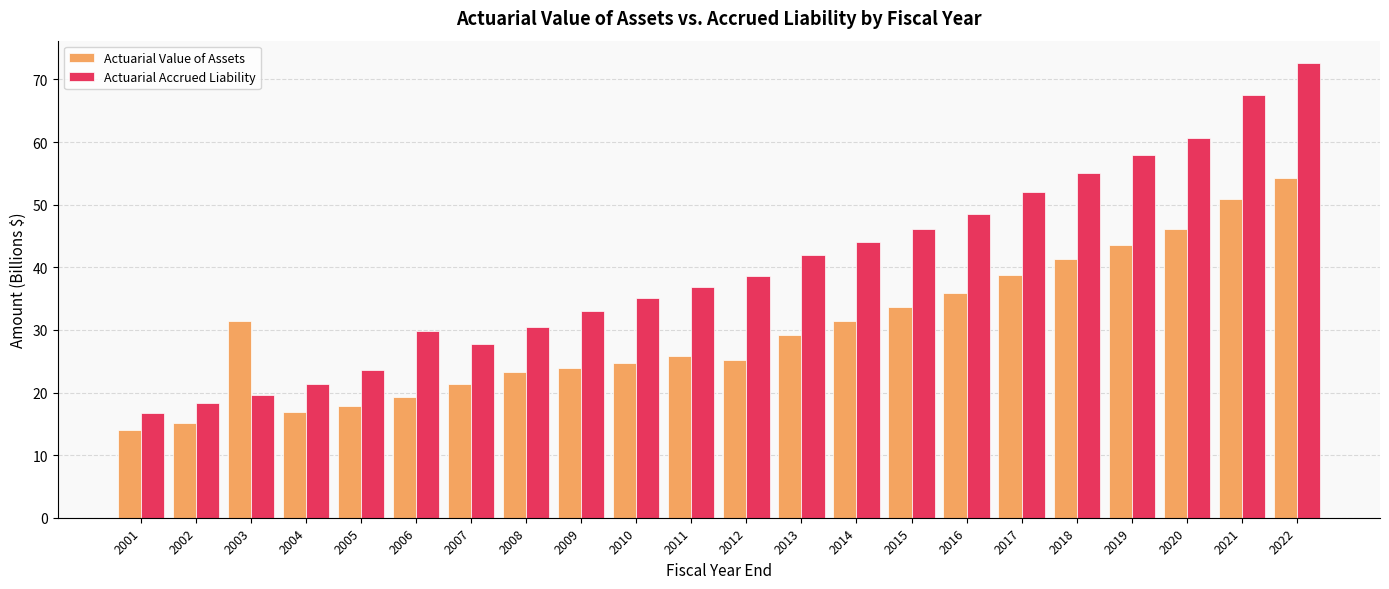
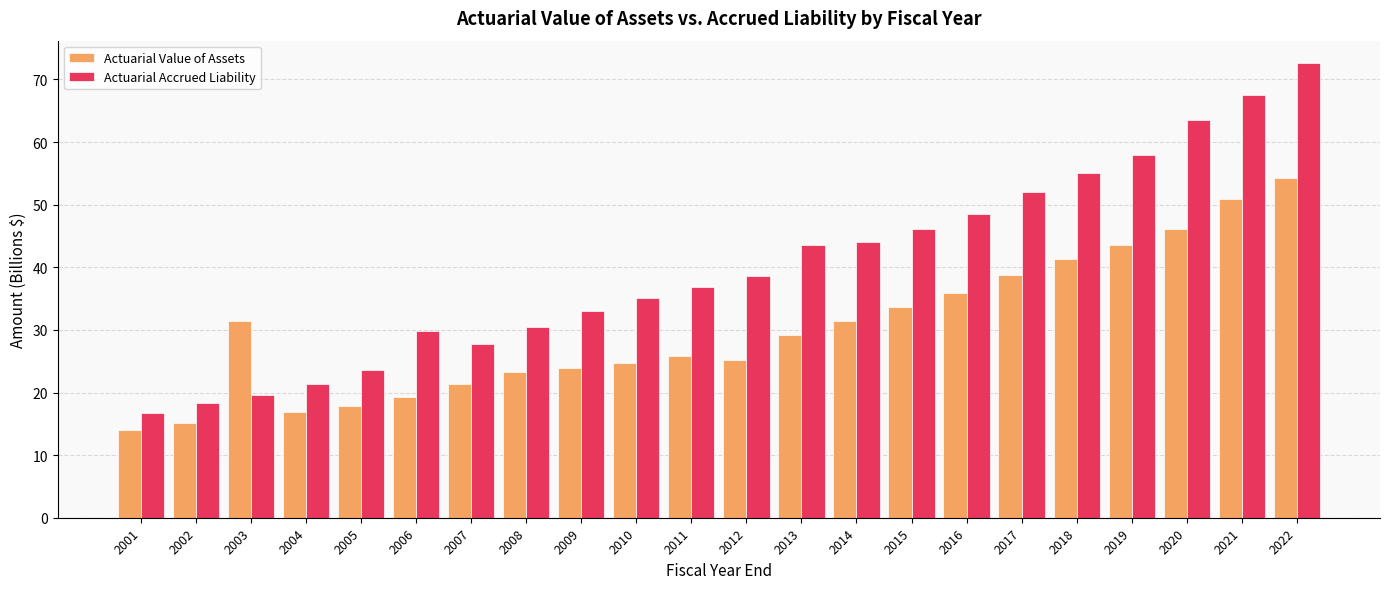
  {
    "Actuarial Value of Assets": {
      "2001": 14,
      "2002": 15,
      "2003": 31,
      "2004": 17,
      "2005": 18,
      "2006": 19,
      "2007": 21,
      "2008": 23,
      "2009": 24,
      "2010": 25,
      "2011": 26,
      "2012": 25,
      "2013": 29,
      "2014": 31,
      "2015": 34,
      "2016": 36,
      "2017": 39,
      "2018": 41,
      "2019": 44,
      "2020": 46,
      "2021": 51,
      "2022": 54
    },
    "Actuarial Accrued Liability": {
      "2001": 17,
      "2002": 18,
      "2003": 20,
      "2004": 21,
      "2005": 24,
      "2006": 30,
      "2007": 28,
      "2008": 30,
      "2009": 33,
      "2010": 35,
      "2011": 37,
      "2012": 39,
-     "2013": 42,
+     "2013": 44,
      "2014": 44,
      "2015": 46,
      "2016": 48,
      "2017": 52,
      "2018": 55,
      "2019": 58,
-     "2020": 61,
+     "2020": 64,
      "2021": 68,
      "2022": 73
    }
  }
